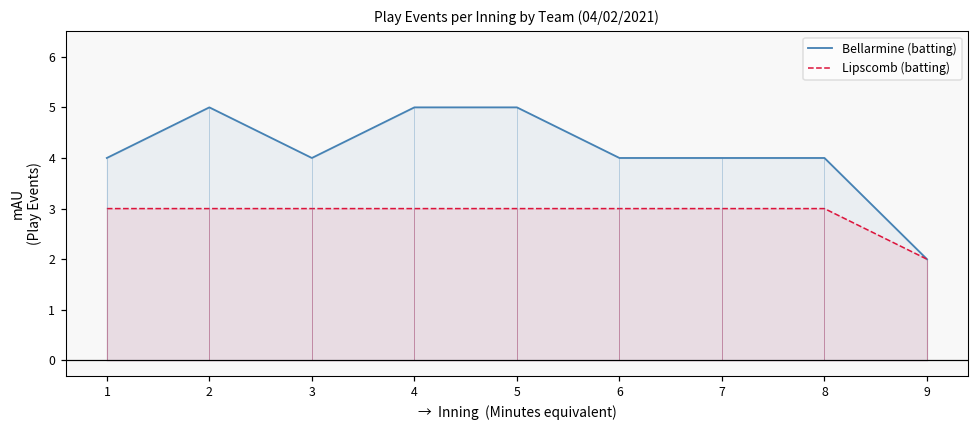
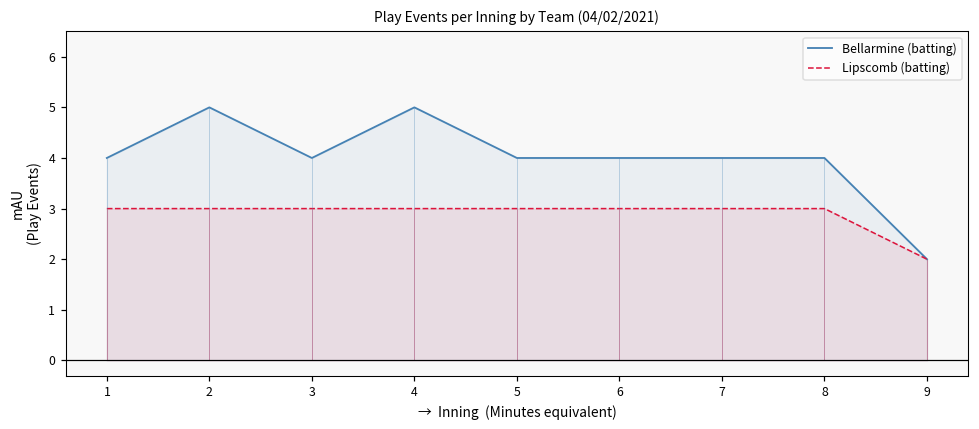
  {
    "Bellarmine (batting)": {
      "1": 4,
      "2": 5,
      "3": 4,
      "4": 5,
-     "5": 5,
+     "5": 4,
      "6": 4,
      "7": 4,
      "8": 4
    },
    "Lipscomb (batting)": {
      "1": 3,
      "2": 3,
      "3": 3,
      "4": 3,
      "5": 3,
      "6": 3,
      "7": 3,
      "8": 3
    }
  }
